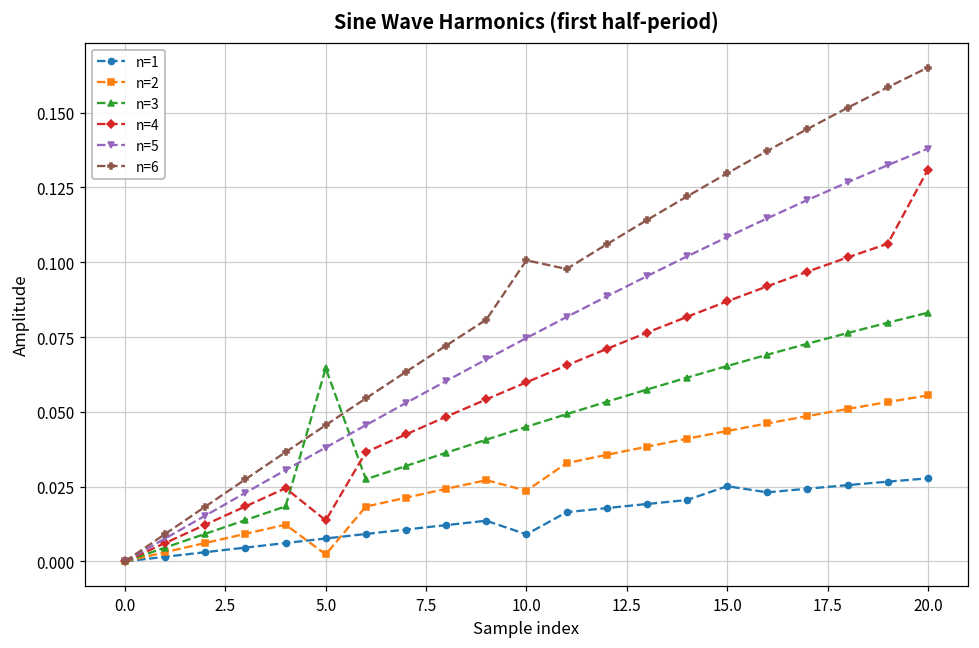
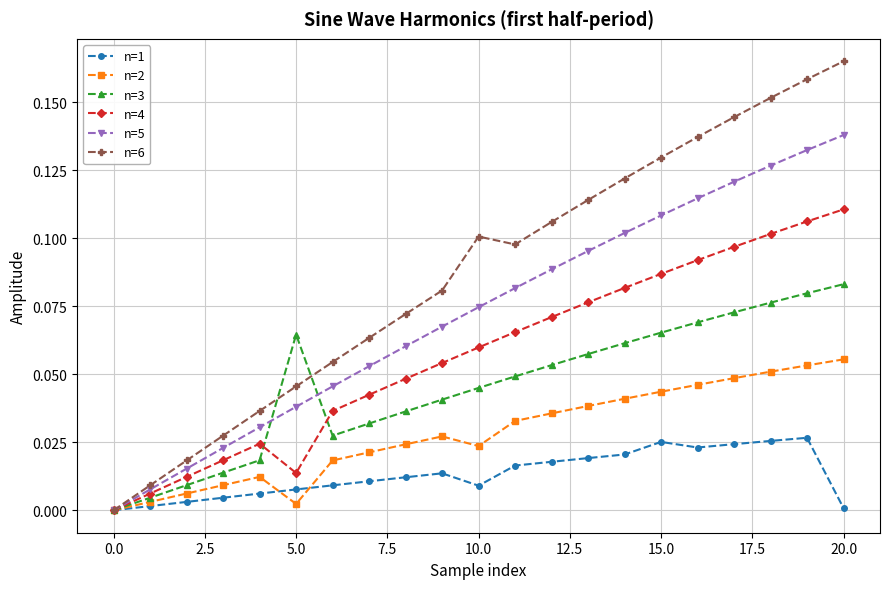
  {
    "n=1": {
      "5.0": 0.008,
      "10.0": 0.009,
      "15.0": 0.025,
-     "20.0": 0.028
+     "20.0": 0.001
    },
    "n=2": {
      "5.0": 0.002,
      "10.0": 0.024,
      "15.0": 0.044,
      "20.0": 0.055
    },
    "n=3": {
      "5.0": 0.065,
      "10.0": 0.045,
      "15.0": 0.065,
      "20.0": 0.083
    },
    "n=4": {
      "5.0": 0.014,
      "10.0": 0.060,
      "15.0": 0.087,
-     "20.0": 0.131
+     "20.0": 0.111
    },
    "n=5": {
      "5.0": 0.038,
      "10.0": 0.075,
      "15.0": 0.108,
      "20.0": 0.138
    },
    "n=6": {
      "5.0": 0.046,
      "10.0": 0.101,
      "15.0": 0.130,
      "20.0": 0.165
    }
  }
